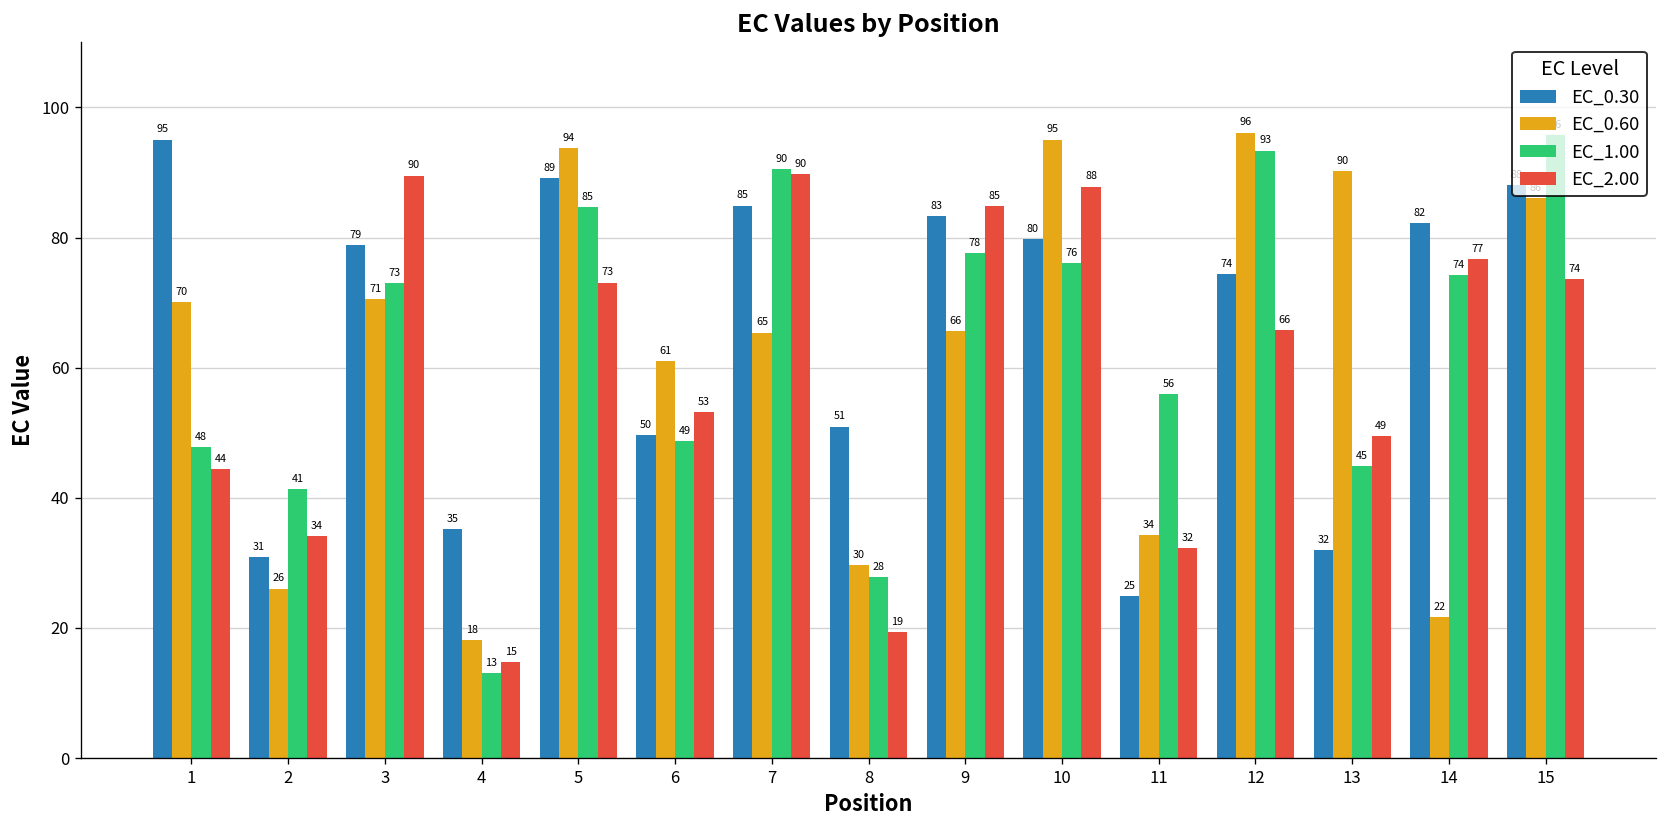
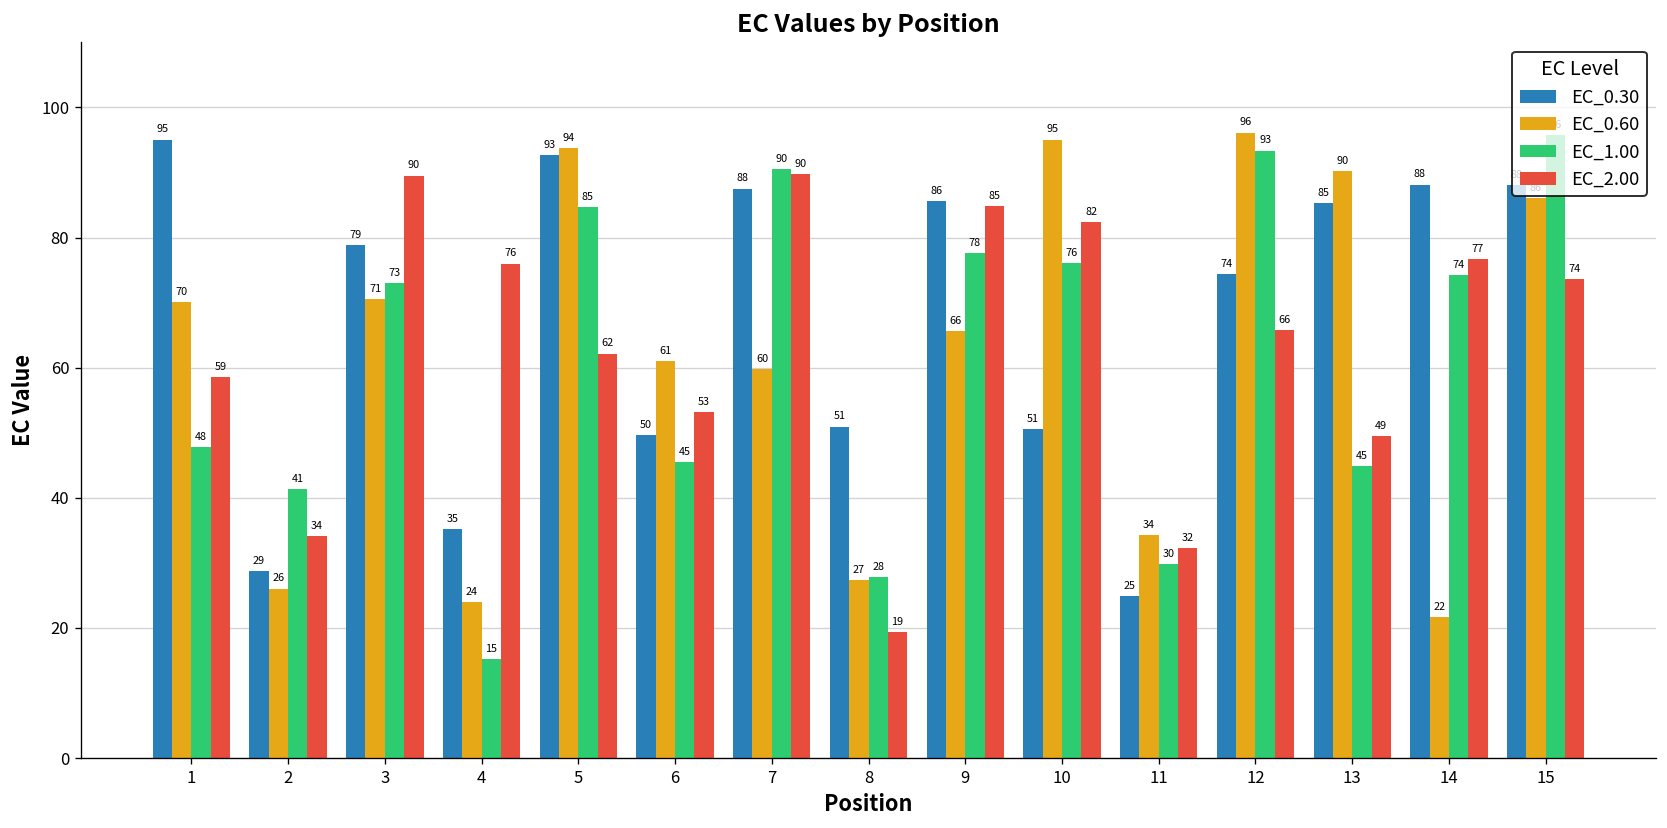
  {
    "EC_0.30": {
      "1": 95,
-     "2": 31,
+     "2": 29,
      "3": 79,
      "4": 35,
-     "5": 89,
+     "5": 93,
      "6": 50,
-     "7": 85,
+     "7": 88,
      "8": 51,
-     "9": 83,
-     "10": 80,
+     "9": 86,
+     "10": 51,
      "11": 25,
      "12": 74,
-     "13": 32,
-     "14": 82
+     "13": 85,
+     "14": 88
    },
    "EC_0.60": {
      "1": 70,
      "2": 26,
      "3": 71,
-     "4": 18,
+     "4": 24,
      "5": 94,
      "6": 61,
-     "7": 65,
-     "8": 30,
+     "7": 60,
+     "8": 27,
      "9": 66,
      "10": 95,
      "11": 34,
      "12": 96,
      "13": 90,
      "14": 22
    },
    "EC_1.00": {
      "1": 48,
      "2": 41,
      "3": 73,
-     "4": 13,
+     "4": 15,
      "5": 85,
-     "6": 49,
+     "6": 45,
      "7": 90,
      "8": 28,
      "9": 78,
      "10": 76,
-     "11": 56,
+     "11": 30,
      "12": 93,
      "13": 45,
      "14": 74
    },
    "EC_2.00": {
-     "1": 44,
+     "1": 59,
      "2": 34,
      "3": 90,
-     "4": 15,
-     "5": 73,
+     "4": 76,
+     "5": 62,
      "6": 53,
      "7": 90,
      "8": 19,
      "9": 85,
-     "10": 88,
+     "10": 82,
      "11": 32,
      "12": 66,
      "13": 49,
      "14": 77,
      "15": 74
    }
  }
